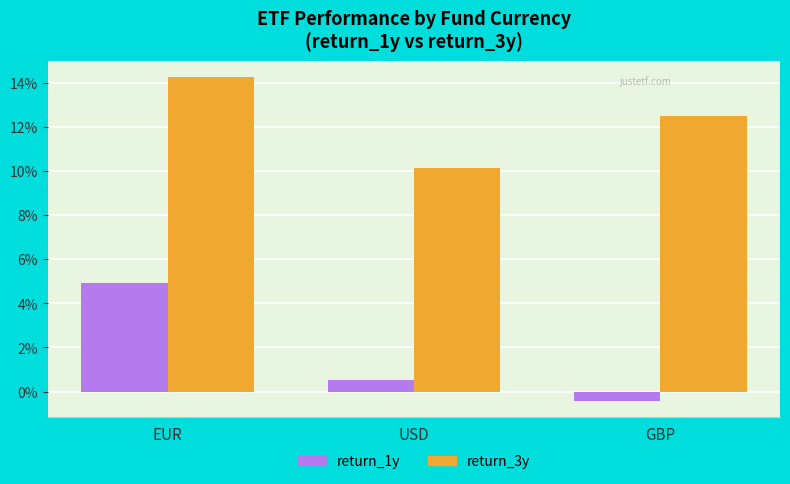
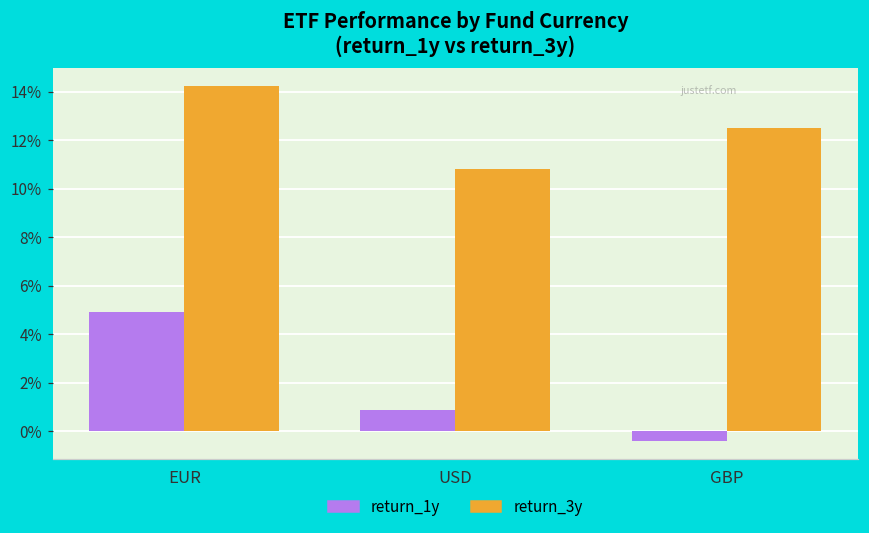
  {
    "return_1y": {
      "EUR": "4.9%",
-     "USD": "0.5%",
+     "USD": "0.9%",
      "GBP": "-0.4%"
    },
    "return_3y": {
      "EUR": "14.2%",
-     "USD": "10.1%",
+     "USD": "10.8%",
      "GBP": "12.5%"
    }
  }
